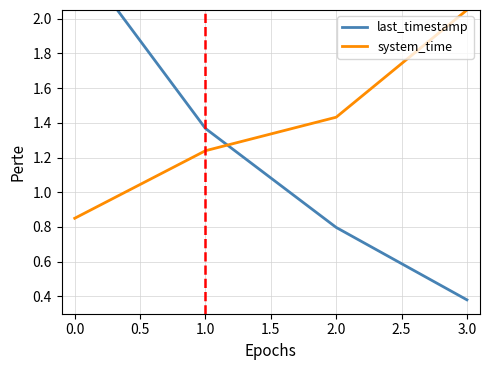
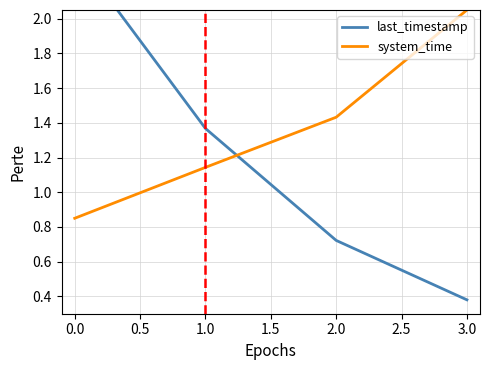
  {
    "last_timestamp": {
      "1.0": 1.37,
-     "2.0": 0.80,
+     "2.0": 0.72,
      "3.0": 0.38
    },
    "system_time": {
      "0.0": 0.85,
-     "1.0": 1.24,
+     "1.0": 1.14,
      "2.0": 1.43,
      "3.0": 2.05
    }
  }
